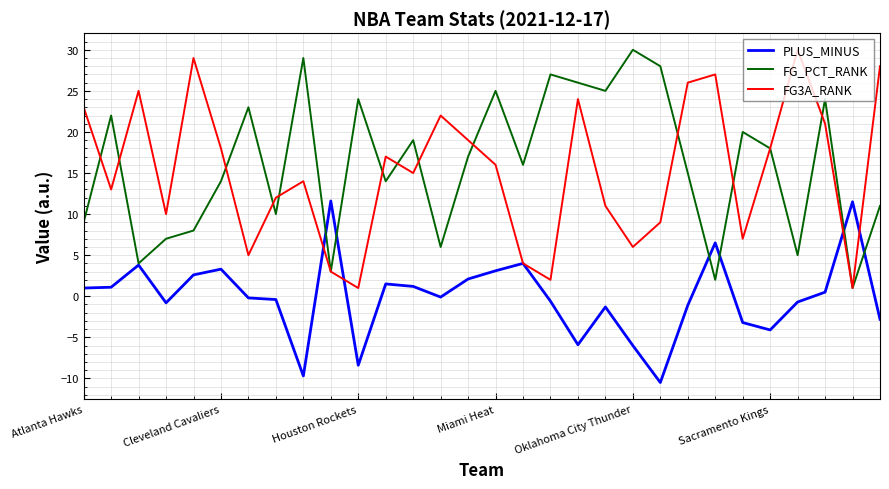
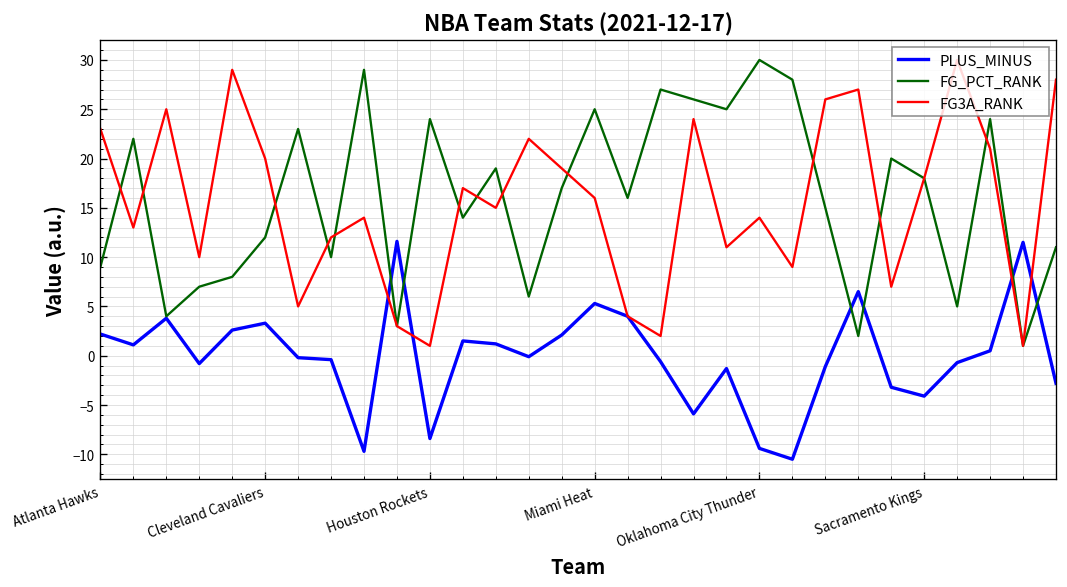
  {
    "PLUS_MINUS": {
-     "Atlanta Hawks": 1,
+     "Atlanta Hawks": 2,
      "Cleveland Cavaliers": 3,
      "Houston Rockets": -8,
-     "Miami Heat": 3,
-     "Oklahoma City Thunder": -6,
+     "Miami Heat": 5,
+     "Oklahoma City Thunder": -9,
      "Sacramento Kings": -4
    },
    "FG_PCT_RANK": {
      "Atlanta Hawks": 9,
-     "Cleveland Cavaliers": 14,
+     "Cleveland Cavaliers": 12,
      "Houston Rockets": 24,
      "Miami Heat": 25,
      "Oklahoma City Thunder": 30
    },
    "FG3A_RANK": {
      "Atlanta Hawks": 23,
-     "Cleveland Cavaliers": 18,
+     "Cleveland Cavaliers": 20,
      "Houston Rockets": 1,
      "Miami Heat": 16,
-     "Oklahoma City Thunder": 6
+     "Oklahoma City Thunder": 14
    }
  }
